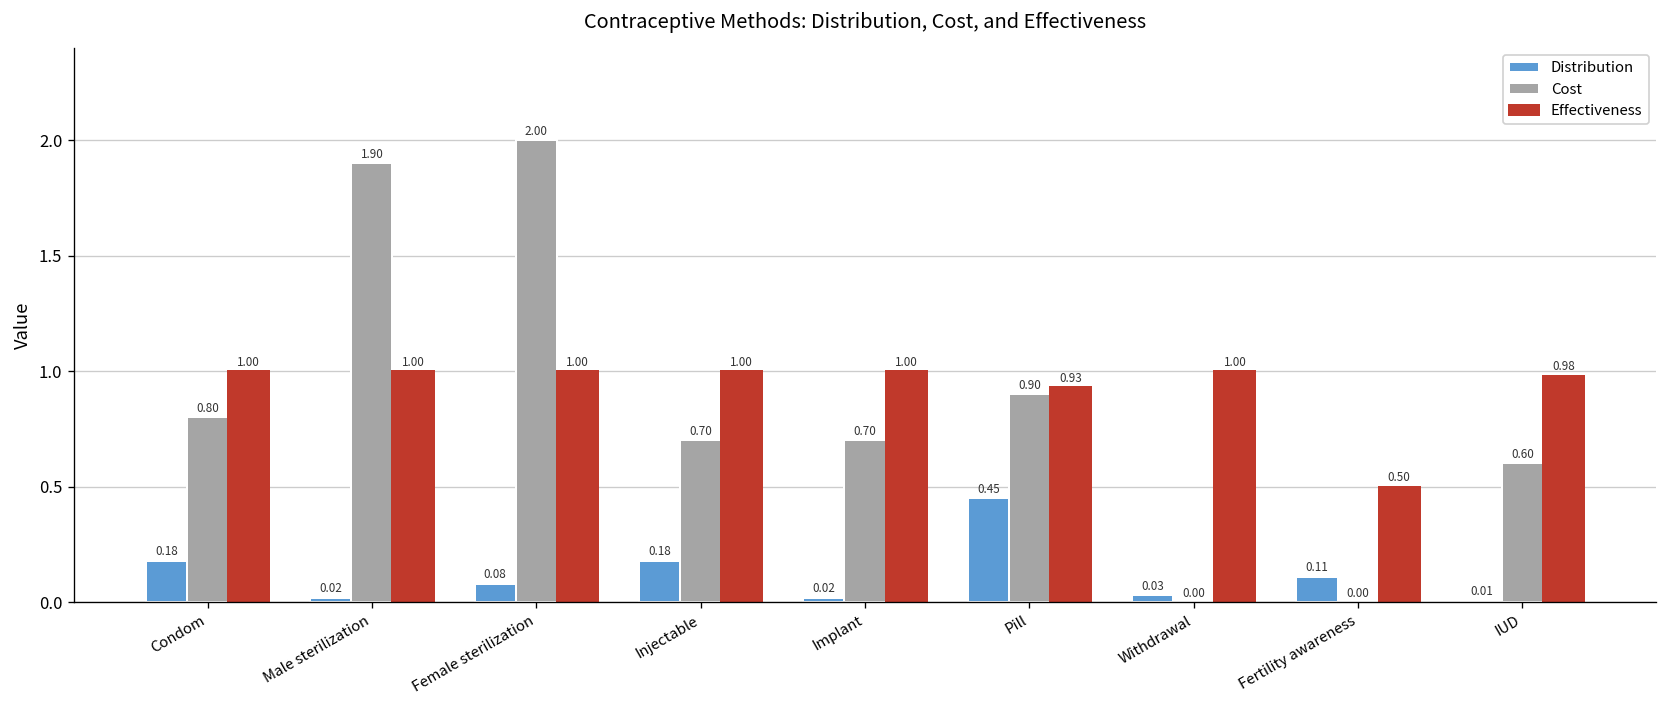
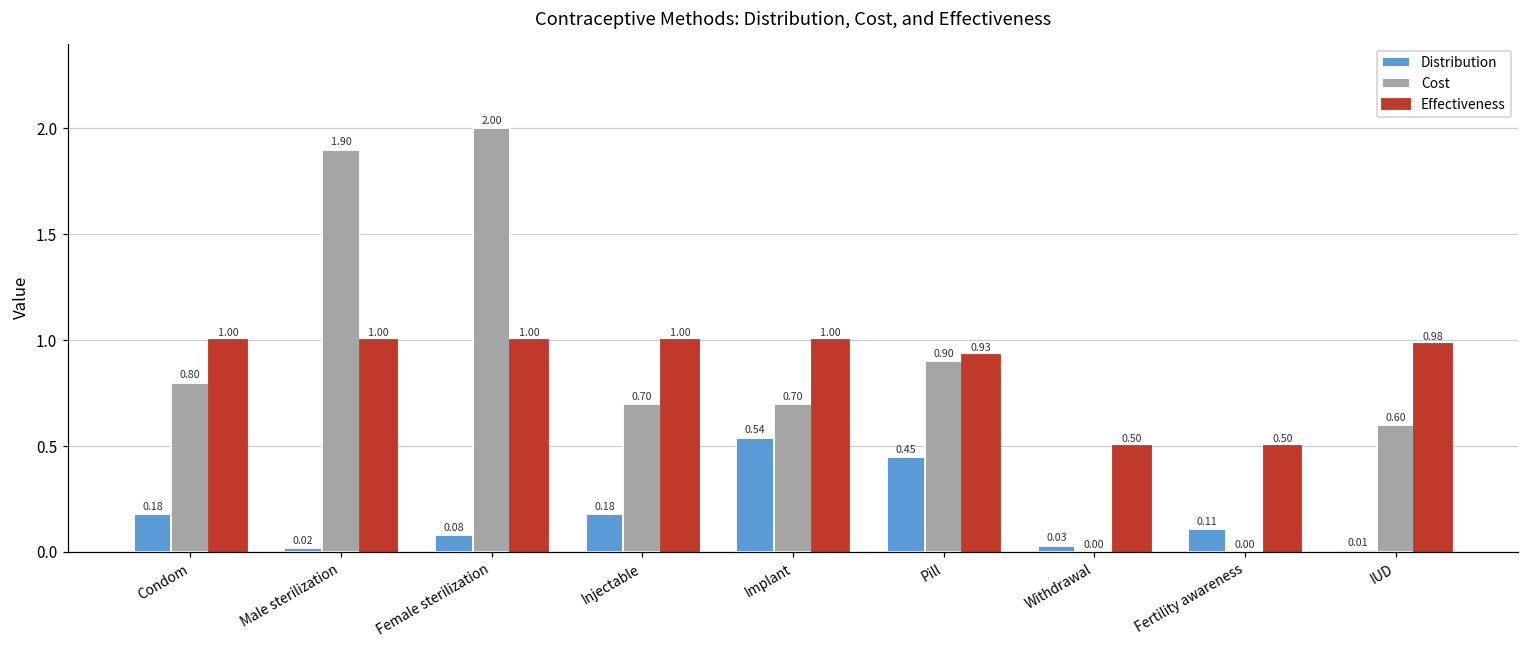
  {
    "Distribution": {
      "Condom": 0.18,
      "Male sterilization": 0.02,
      "Female sterilization": 0.08,
      "Injectable": 0.18,
-     "Implant": 0.02,
+     "Implant": 0.54,
      "Pill": 0.45,
      "Withdrawal": 0.03,
      "Fertility awareness": 0.11,
      "IUD": 0.01
    },
    "Cost": {
      "Condom": 0.80,
      "Male sterilization": 1.90,
      "Female sterilization": 2.00,
      "Injectable": 0.70,
      "Implant": 0.70,
      "Pill": 0.90,
      "Withdrawal": 0.00,
      "Fertility awareness": 0.00,
      "IUD": 0.60
    },
    "Effectiveness": {
      "Condom": 1.00,
      "Male sterilization": 1.00,
      "Female sterilization": 1.00,
      "Injectable": 1.00,
      "Implant": 1.00,
      "Pill": 0.93,
-     "Withdrawal": 1.00,
+     "Withdrawal": 0.50,
      "Fertility awareness": 0.50,
      "IUD": 0.98
    }
  }
